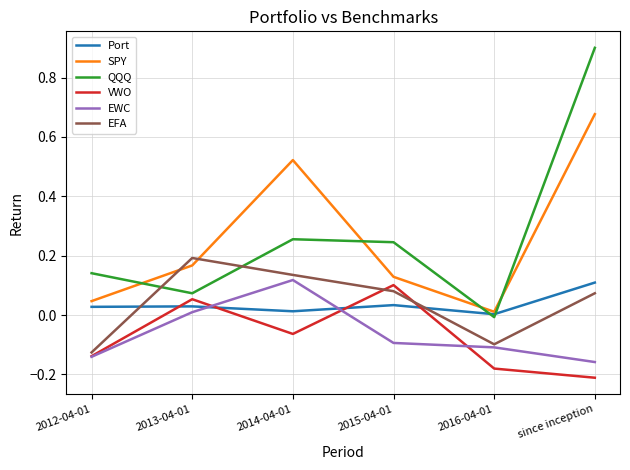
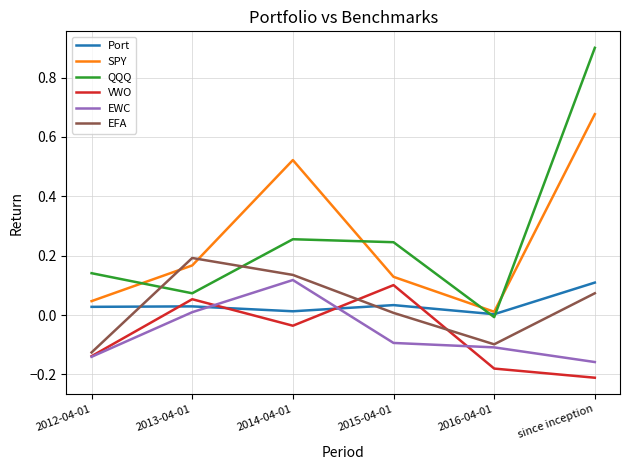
  {
    "Port": {
      "2012-04-01": 0.03,
      "2013-04-01": 0.03,
      "2014-04-01": 0.01,
      "2015-04-01": 0.03,
      "since inception": 0.11
    },
    "SPY": {
      "2012-04-01": 0.05,
      "2013-04-01": 0.17,
      "2014-04-01": 0.52,
      "2015-04-01": 0.13,
      "since inception": 0.68
    },
    "QQQ": {
      "2012-04-01": 0.14,
      "2013-04-01": 0.07,
      "2014-04-01": 0.26,
      "2015-04-01": 0.25,
      "2016-04-01": -0.01,
      "since inception": 0.90
    },
    "VWO": {
      "2013-04-01": 0.05,
-     "2014-04-01": -0.06,
+     "2014-04-01": -0.04,
      "2015-04-01": 0.10,
      "2016-04-01": -0.18,
      "since inception": -0.21
    },
    "EWC": {
      "2013-04-01": 0.01,
      "2014-04-01": 0.12,
      "2015-04-01": -0.09,
      "2016-04-01": -0.11,
      "since inception": -0.16
    },
    "EFA": {
      "2012-04-01": -0.13,
      "2013-04-01": 0.19,
      "2014-04-01": 0.14,
-     "2015-04-01": 0.08,
+     "2015-04-01": 0.01,
      "2016-04-01": -0.10,
      "since inception": 0.07
    }
  }
